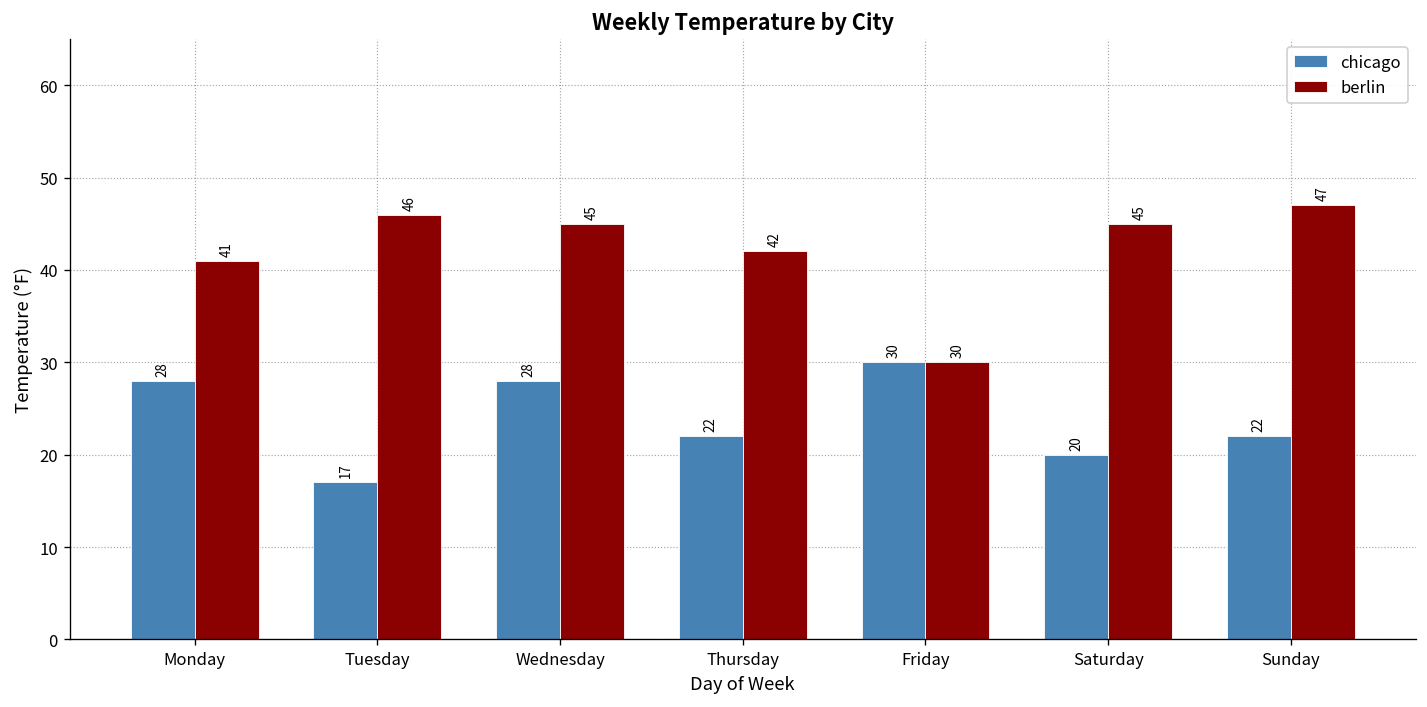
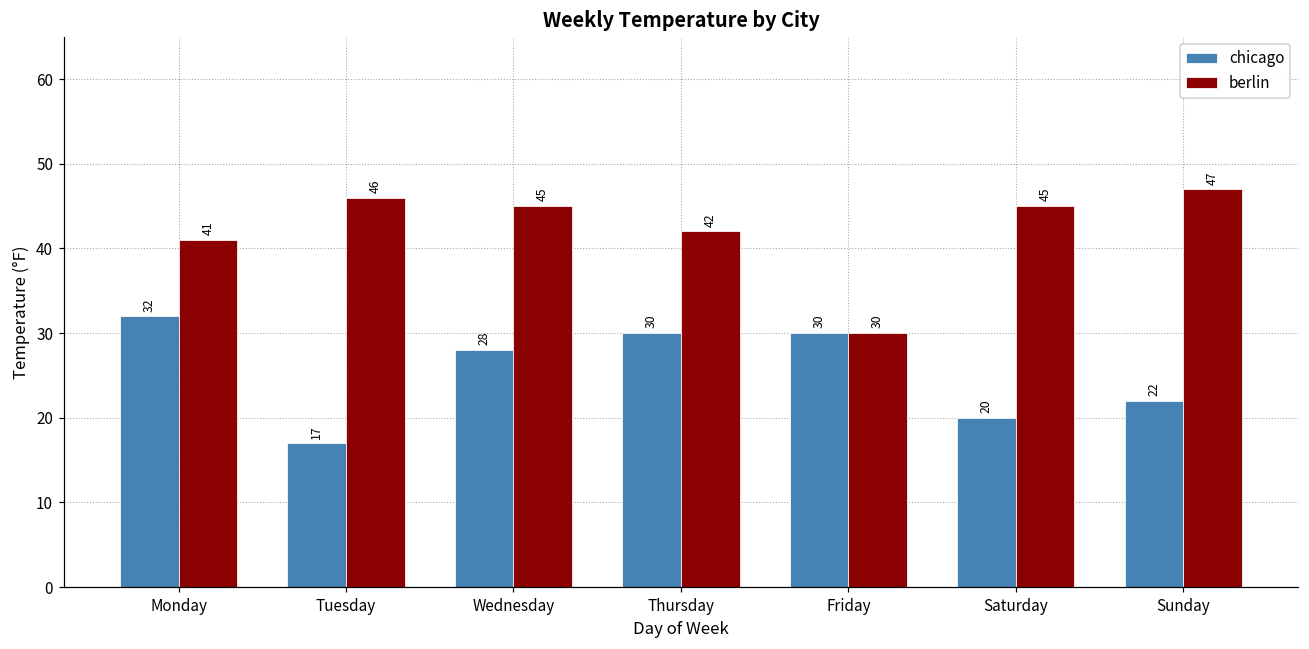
  {
    "chicago": {
-     "Monday": 28,
+     "Monday": 32,
      "Tuesday": 17,
      "Wednesday": 28,
-     "Thursday": 22,
+     "Thursday": 30,
      "Friday": 30,
      "Saturday": 20,
      "Sunday": 22
    },
    "berlin": {
      "Monday": 41,
      "Tuesday": 46,
      "Wednesday": 45,
      "Thursday": 42,
      "Friday": 30,
      "Saturday": 45,
      "Sunday": 47
    }
  }
